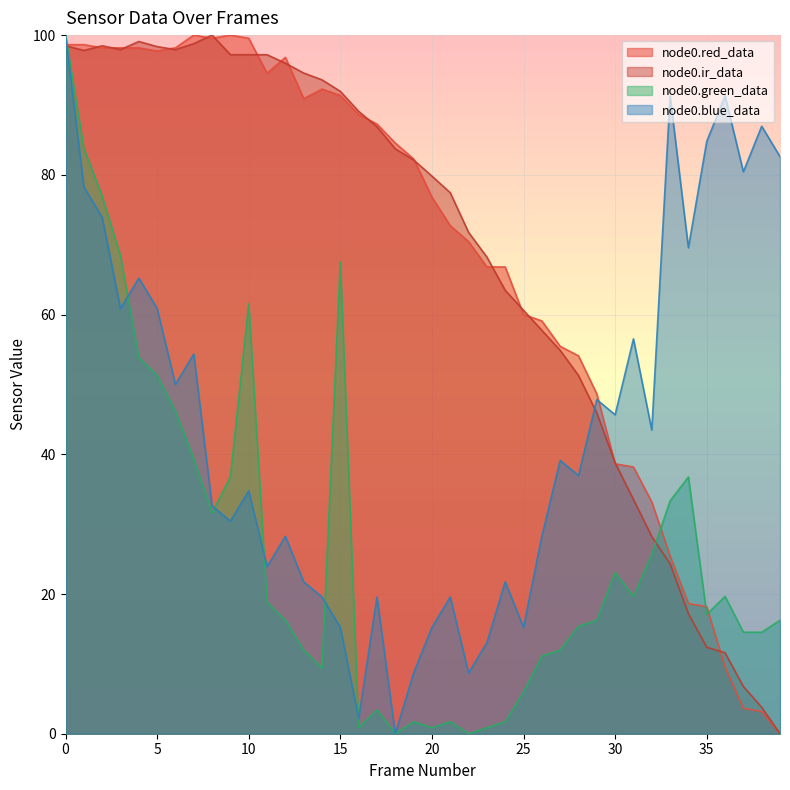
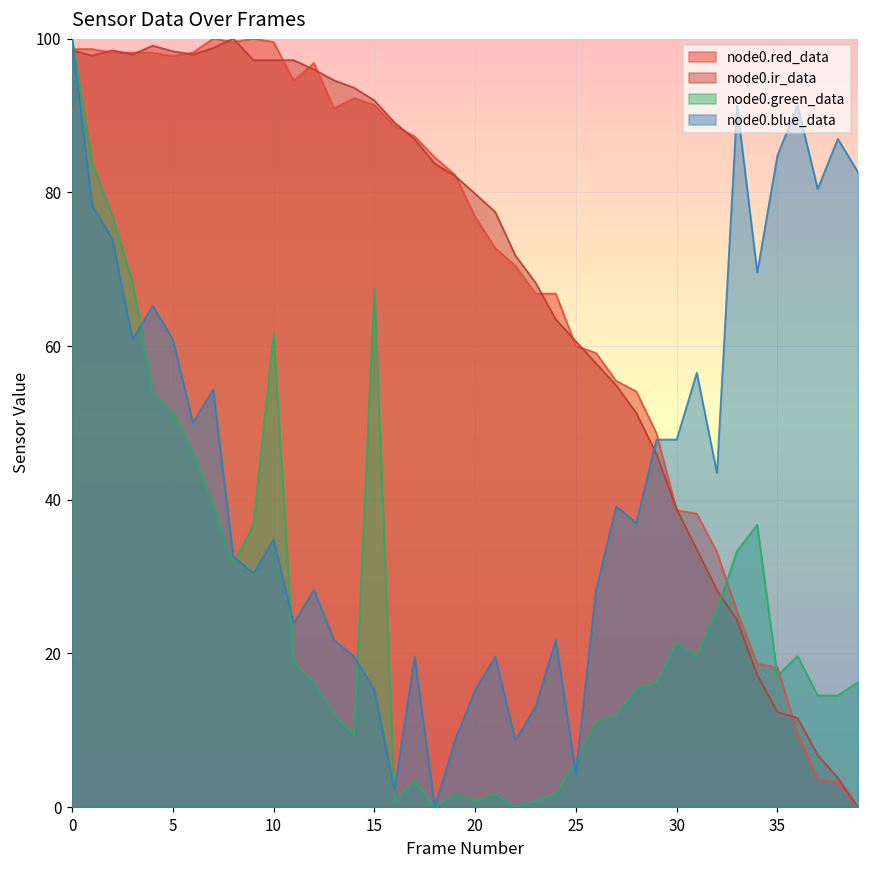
  {
    "node0.green_data": {
      "5": 51,
      "10": 62,
      "15": 68,
      "20": 1,
      "25": 6,
-     "30": 23,
+     "30": 21,
      "35": 17
    },
    "node0.blue_data": {
      "5": 61,
      "10": 35,
      "15": 15,
      "20": 15,
-     "25": 15,
-     "30": 46,
+     "25": 4,
+     "30": 48,
      "35": 85
    }
  }
